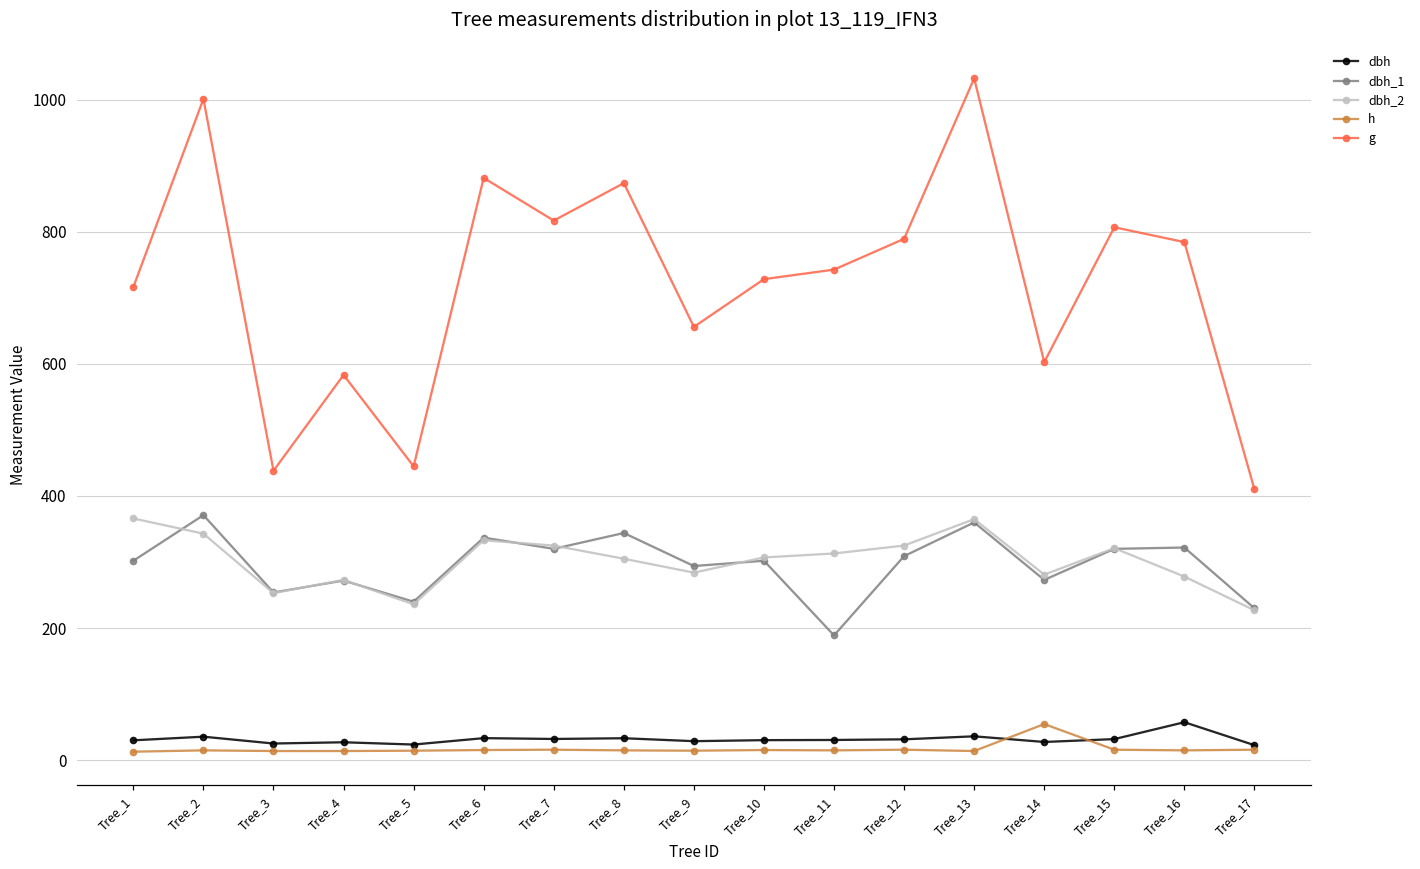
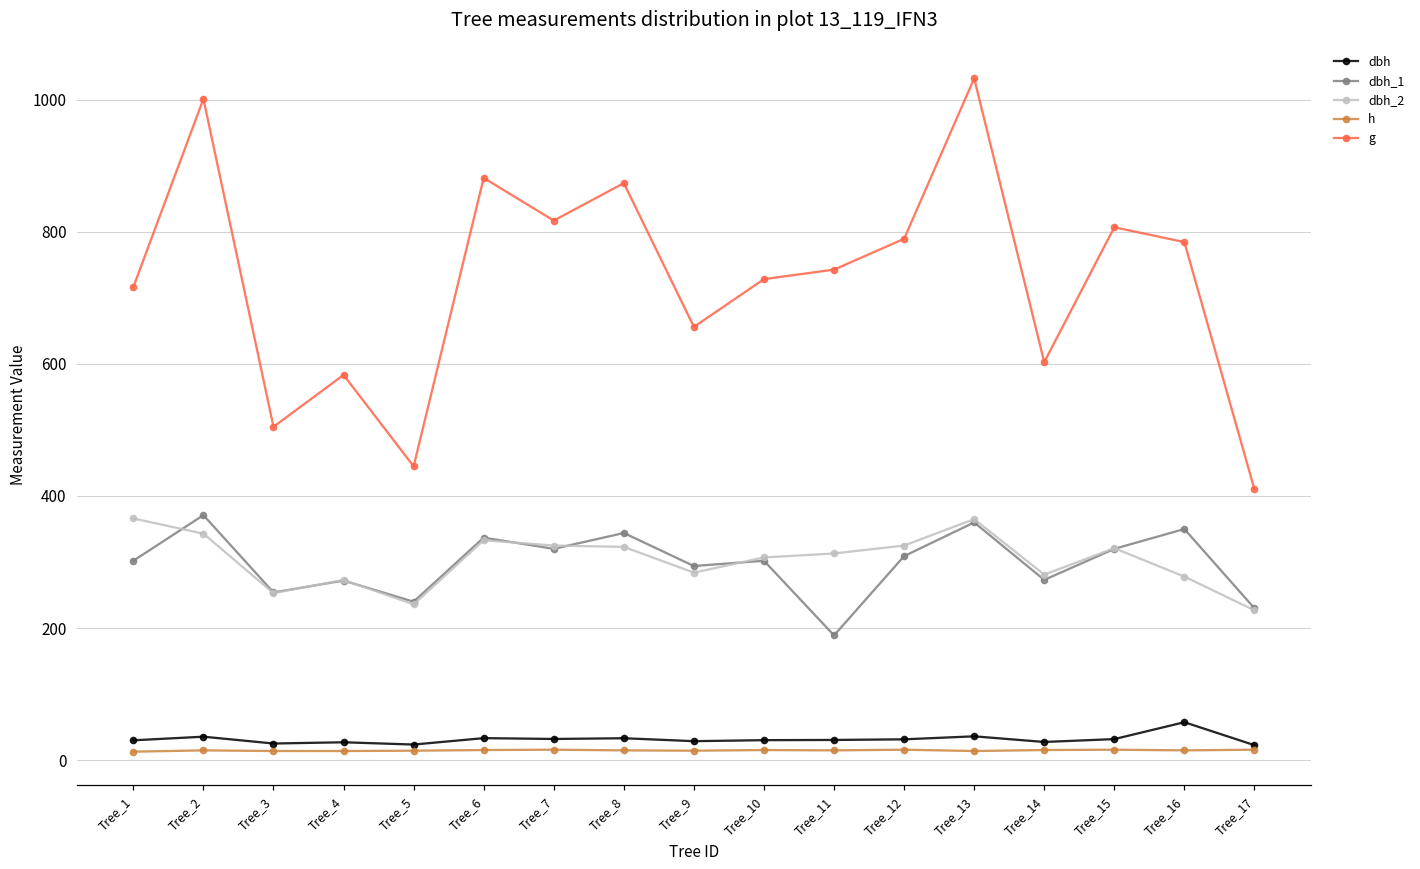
  {
    "dbh": {
      "Tree_1": 30,
      "Tree_2": 40,
      "Tree_3": 30,
      "Tree_4": 30,
      "Tree_5": 20,
      "Tree_6": 30,
      "Tree_7": 30,
      "Tree_8": 30,
      "Tree_9": 30,
      "Tree_10": 30,
      "Tree_11": 30,
      "Tree_12": 30,
      "Tree_13": 40,
      "Tree_14": 30,
      "Tree_15": 30,
      "Tree_16": 60,
      "Tree_17": 20
    },
    "dbh_1": {
      "Tree_1": 300,
      "Tree_2": 370,
      "Tree_7": 320,
      "Tree_8": 340,
      "Tree_9": 290,
      "Tree_10": 300,
      "Tree_11": 190,
      "Tree_12": 310,
      "Tree_13": 360,
      "Tree_14": 270,
-     "Tree_16": 320
+     "Tree_16": 350
    },
    "dbh_2": {
      "Tree_1": 370,
      "Tree_2": 340,
      "Tree_7": 330,
-     "Tree_8": 310,
+     "Tree_8": 320,
      "Tree_9": 280,
      "Tree_10": 310,
      "Tree_11": 310,
      "Tree_12": 330,
      "Tree_13": 370,
      "Tree_14": 280,
      "Tree_16": 280
    },
    "h": {
      "Tree_1": 10,
      "Tree_2": 20,
      "Tree_3": 10,
      "Tree_4": 10,
      "Tree_5": 10,
      "Tree_6": 20,
      "Tree_7": 20,
      "Tree_8": 20,
      "Tree_9": 10,
      "Tree_10": 20,
      "Tree_11": 20,
      "Tree_12": 20,
      "Tree_13": 10,
-     "Tree_14": 50,
+     "Tree_14": 20,
      "Tree_15": 20,
      "Tree_16": 20,
      "Tree_17": 20
    },
    "g": {
      "Tree_1": 720,
      "Tree_2": 1000,
-     "Tree_3": 440,
+     "Tree_3": 500,
      "Tree_4": 580,
      "Tree_5": 440,
      "Tree_6": 880,
      "Tree_7": 820,
      "Tree_8": 870,
      "Tree_9": 660,
      "Tree_10": 730,
      "Tree_11": 740,
      "Tree_12": 790,
      "Tree_13": 1030,
      "Tree_14": 600,
      "Tree_15": 810,
      "Tree_16": 780,
      "Tree_17": 410
    }
  }
